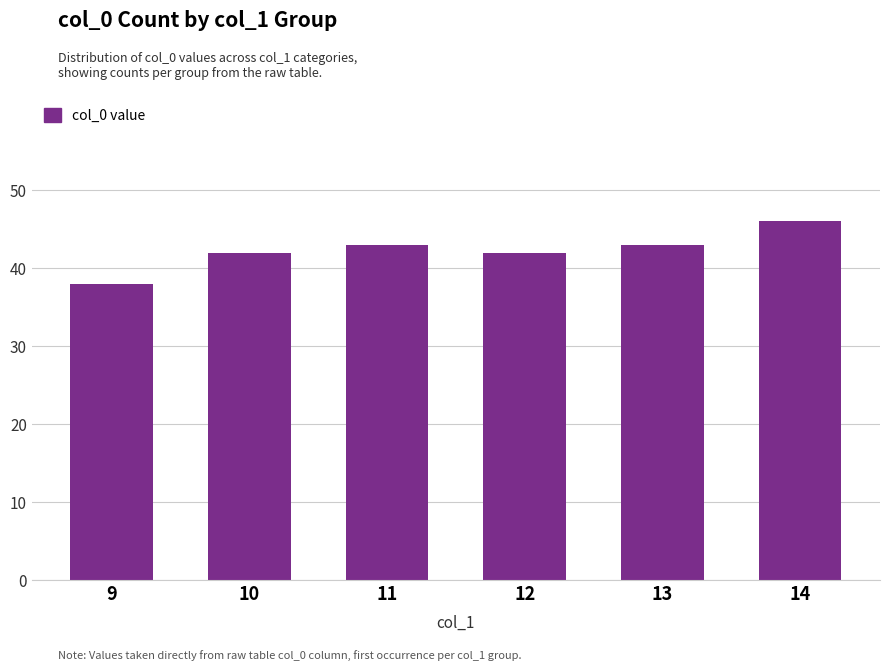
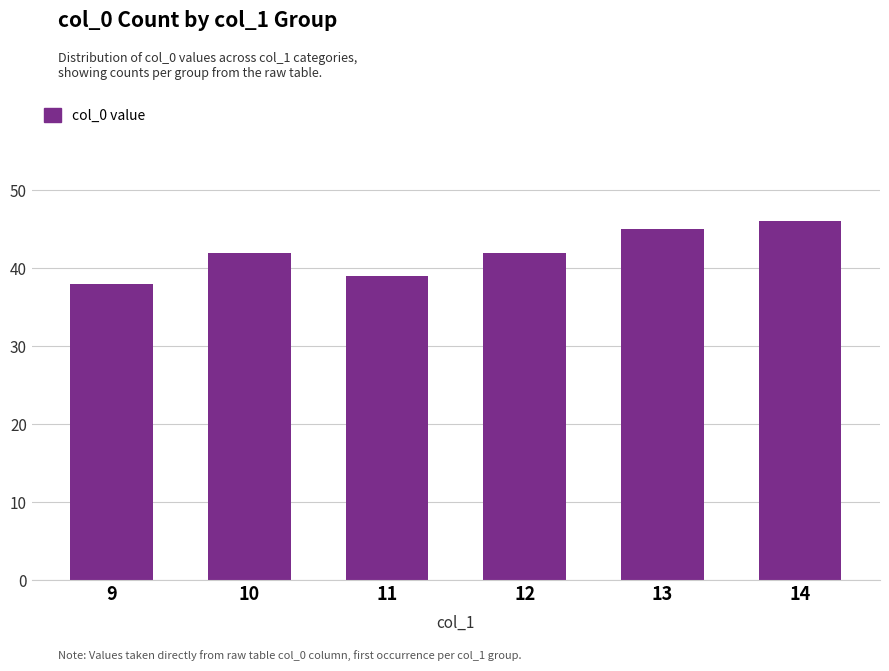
  {
    "9": 38,
    "10": 42,
-   "11": 43,
+   "11": 39,
    "12": 42,
-   "13": 43,
+   "13": 45,
    "14": 46
  }
